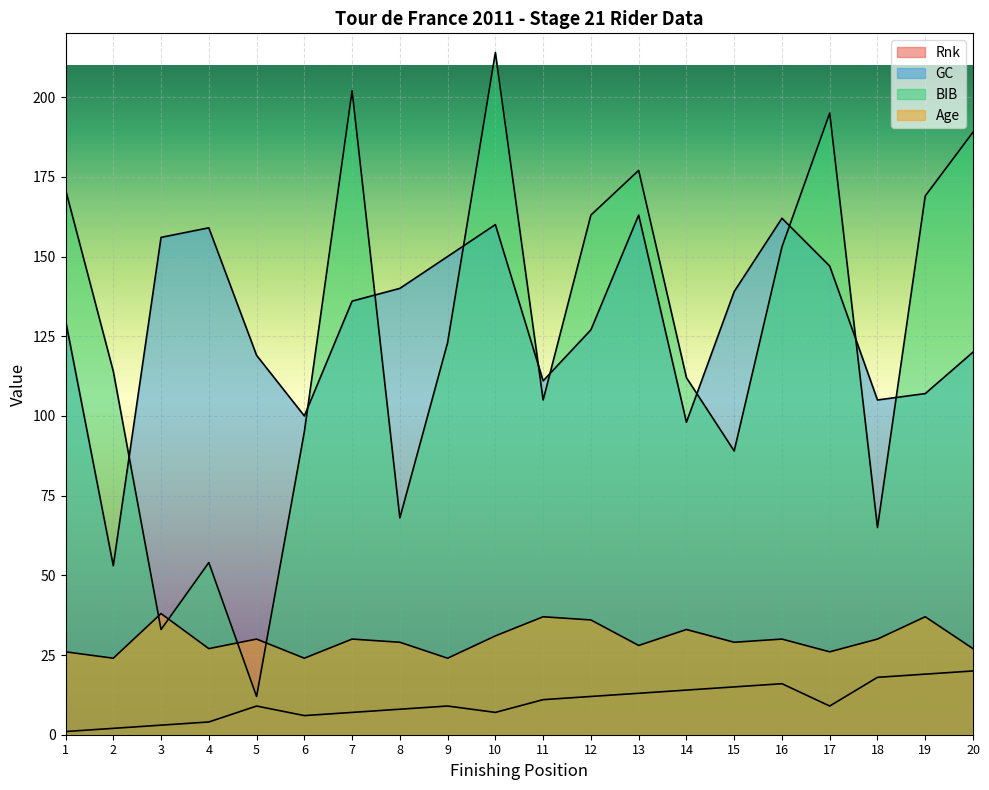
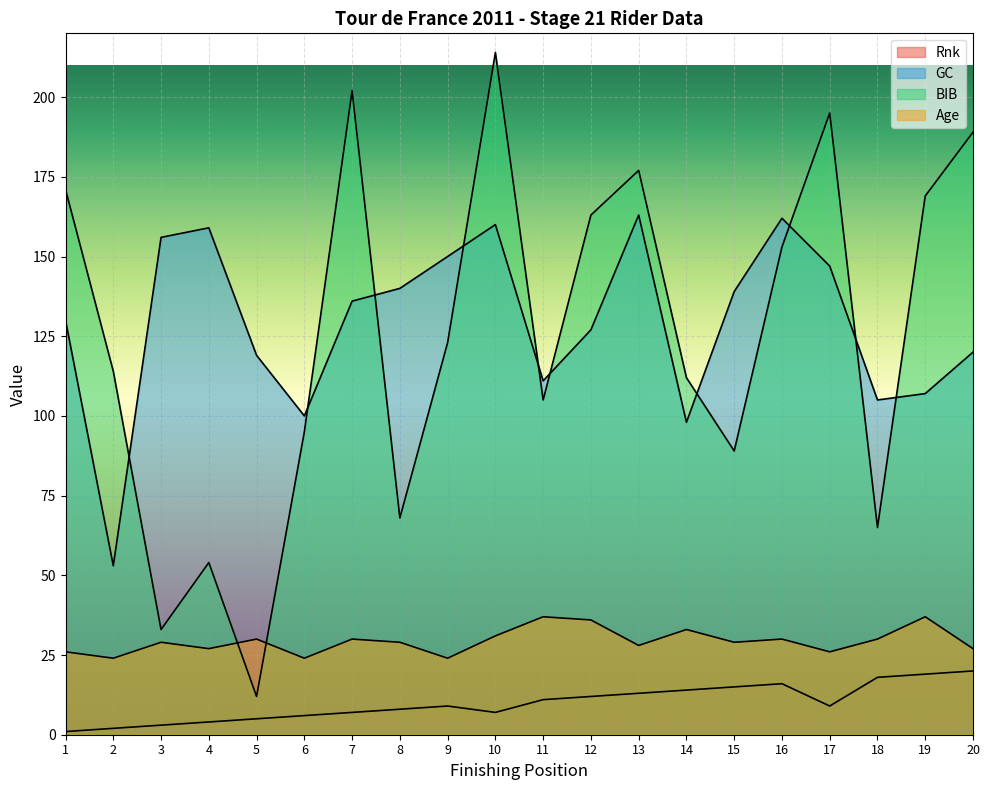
  {
    "Rnk": {
      "1": 1,
      "2": 2,
      "3": 3,
      "4": 4,
-     "5": 9,
+     "5": 5,
      "6": 6,
      "7": 7,
      "8": 8,
      "9": 9,
      "10": 7,
      "11": 11,
      "12": 12,
      "13": 13,
      "14": 14,
      "15": 15,
      "16": 16,
      "17": 9,
      "18": 18,
      "19": 19,
      "20": 20
    },
    "GC": {
      "1": 130,
      "2": 53,
      "3": 156,
      "4": 159,
      "5": 119,
      "6": 100,
      "7": 136,
      "8": 140,
      "9": 150,
      "10": 160,
      "11": 111,
      "12": 127,
      "13": 163,
      "14": 98,
      "15": 139,
      "16": 162,
      "17": 147,
      "18": 105,
      "19": 107,
      "20": 120
    },
    "BIB": {
      "1": 171,
      "2": 114,
      "3": 33,
      "4": 54,
      "5": 12,
      "6": 95,
      "7": 202,
      "8": 68,
      "9": 123,
      "10": 214,
      "11": 105,
      "12": 163,
      "13": 177,
      "14": 112,
      "15": 89,
      "16": 153,
      "17": 195,
      "18": 65,
      "19": 169,
      "20": 189
    },
    "Age": {
      "1": 26,
      "2": 24,
-     "3": 38,
+     "3": 29,
      "4": 27,
      "5": 30,
      "6": 24,
      "7": 30,
      "8": 29,
      "9": 24,
      "10": 31,
      "11": 37,
      "12": 36,
      "13": 28,
      "14": 33,
      "15": 29,
      "16": 30,
      "17": 26,
      "18": 30,
      "19": 37,
      "20": 27
    }
  }
